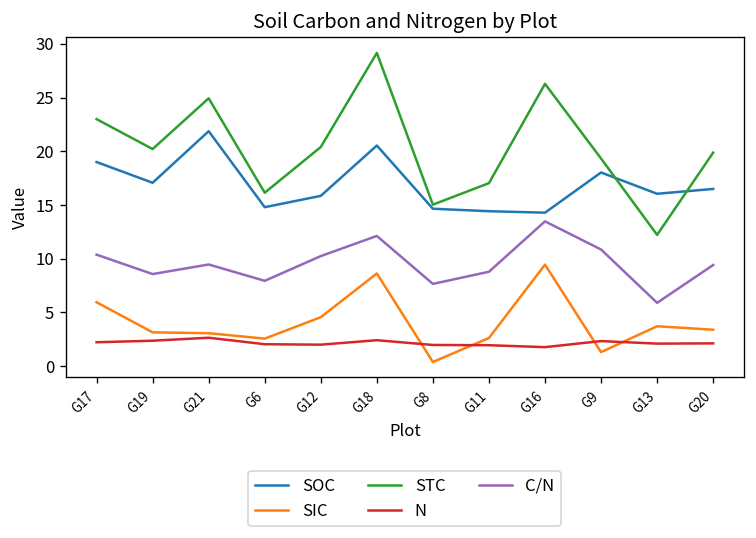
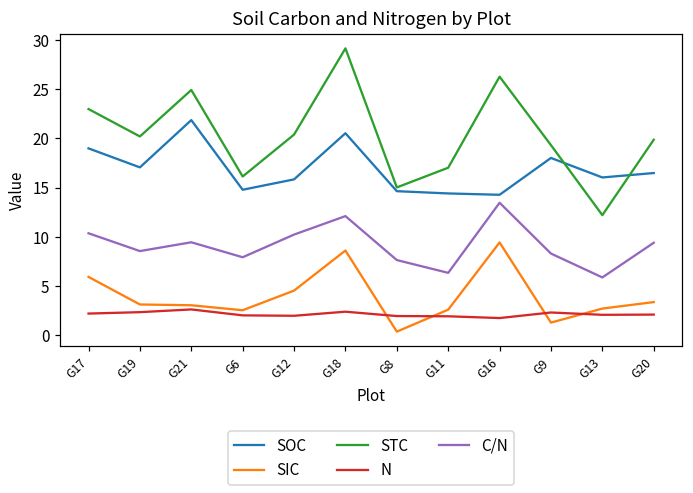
  {
    "SOC": {
      "G17": 19,
      "G19": 17,
      "G21": 22,
      "G6": 15,
      "G12": 16,
      "G18": 21,
      "G8": 15,
      "G11": 14,
      "G16": 14,
      "G9": 18,
      "G13": 16,
      "G20": 16
    },
    "SIC": {
      "G17": 6,
      "G19": 3,
      "G21": 3,
      "G6": 3,
      "G12": 5,
      "G18": 9,
      "G8": 0,
      "G11": 3,
      "G16": 9,
      "G9": 1,
-     "G13": 4,
+     "G13": 3,
      "G20": 3
    },
    "STC": {
      "G17": 23,
      "G19": 20,
      "G21": 25,
      "G6": 16,
      "G12": 20,
      "G18": 29,
      "G8": 15,
      "G11": 17,
      "G16": 26,
      "G9": 19,
      "G13": 12,
      "G20": 20
    },
    "N": {
      "G17": 2,
      "G19": 2,
      "G21": 3,
      "G6": 2,
      "G12": 2,
      "G18": 2,
      "G8": 2,
      "G11": 2,
      "G16": 2,
      "G9": 2,
      "G13": 2,
      "G20": 2
    },
    "C/N": {
      "G17": 10,
      "G19": 9,
      "G21": 9,
      "G6": 8,
      "G12": 10,
      "G18": 12,
      "G8": 8,
-     "G11": 9,
+     "G11": 6,
      "G16": 13,
-     "G9": 11,
+     "G9": 8,
      "G13": 6,
      "G20": 9
    }
  }
